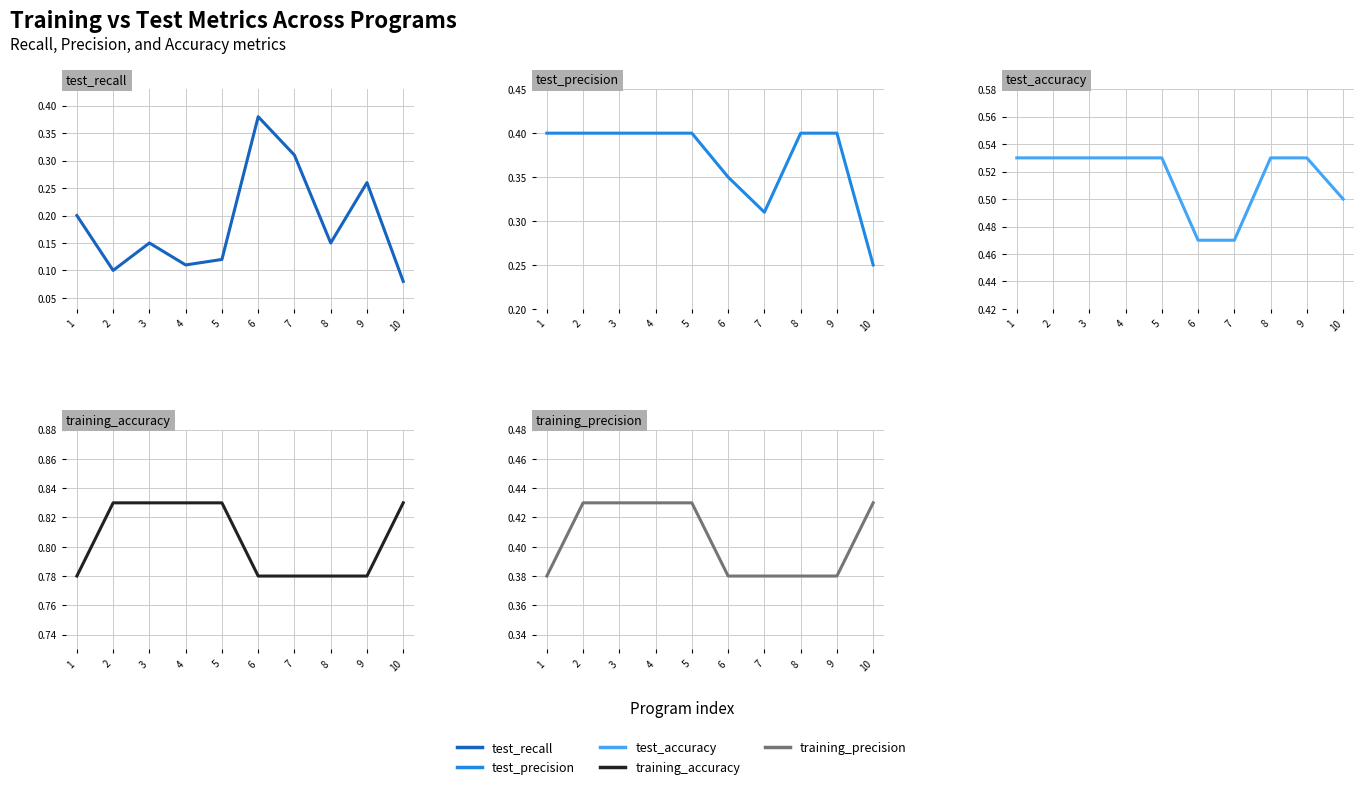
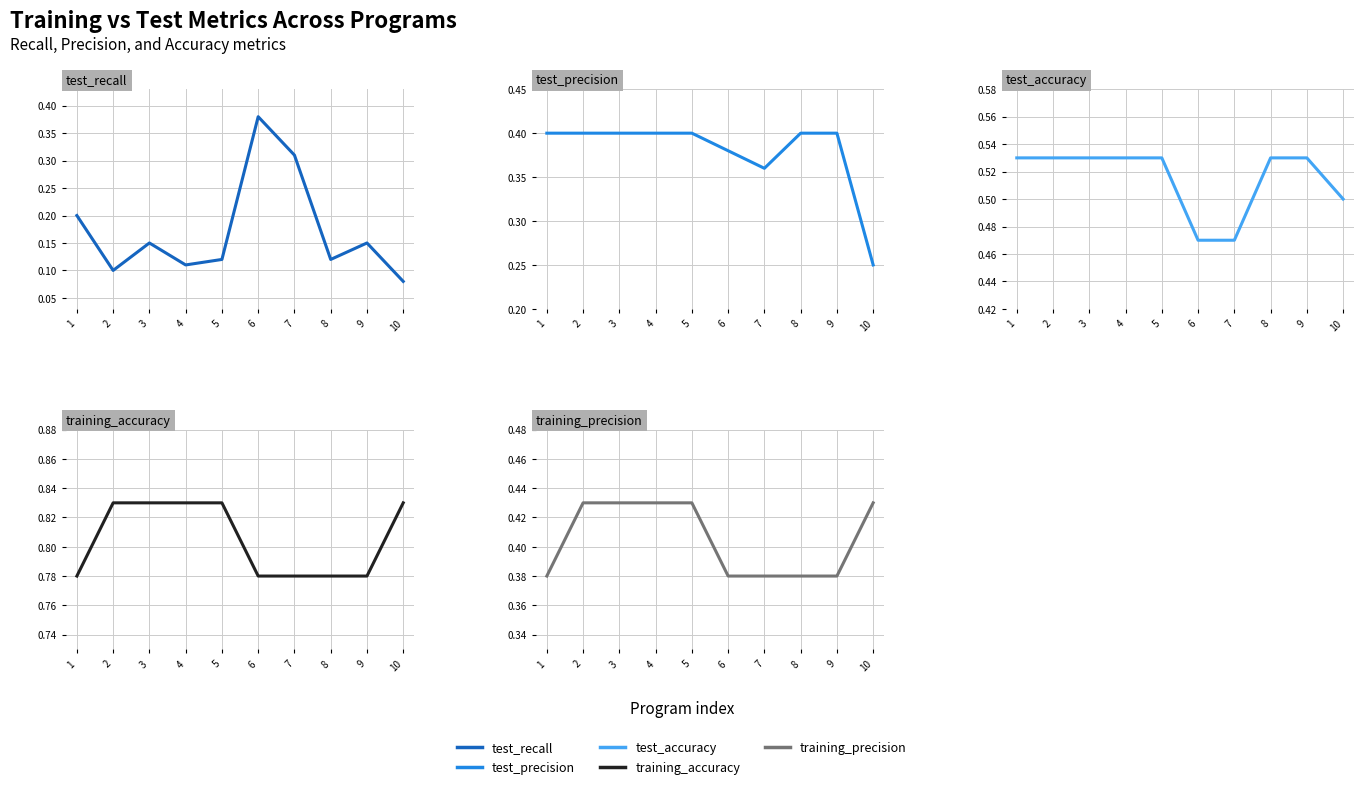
  {
    "test_recall": {
      "1": 0.20,
      "2": 0.10,
      "3": 0.15,
      "4": 0.11,
      "5": 0.12,
      "6": 0.38,
      "7": 0.31,
-     "8": 0.15,
-     "9": 0.26,
+     "8": 0.12,
+     "9": 0.15,
      "10": 0.08
    },
    "test_precision": {
      "1": 0.40,
      "2": 0.40,
      "3": 0.40,
      "4": 0.40,
      "5": 0.40,
-     "6": 0.35,
-     "7": 0.31,
+     "6": 0.38,
+     "7": 0.36,
      "8": 0.40,
      "9": 0.40,
      "10": 0.25
    },
    "test_accuracy": {
      "1": 0.530,
      "2": 0.530,
      "3": 0.530,
      "4": 0.530,
      "5": 0.530,
      "6": 0.470,
      "7": 0.470,
      "8": 0.530,
      "9": 0.530,
      "10": 0.500
    },
    "training_accuracy": {
      "1": 0.780,
      "2": 0.830,
      "3": 0.830,
      "4": 0.830,
      "5": 0.830,
      "6": 0.780,
      "7": 0.780,
      "8": 0.780,
      "9": 0.780,
      "10": 0.830
    },
    "training_precision": {
      "1": 0.380,
      "2": 0.430,
      "3": 0.430,
      "4": 0.430,
      "5": 0.430,
      "6": 0.380,
      "7": 0.380,
      "8": 0.380,
      "9": 0.380,
      "10": 0.430
    }
  }
